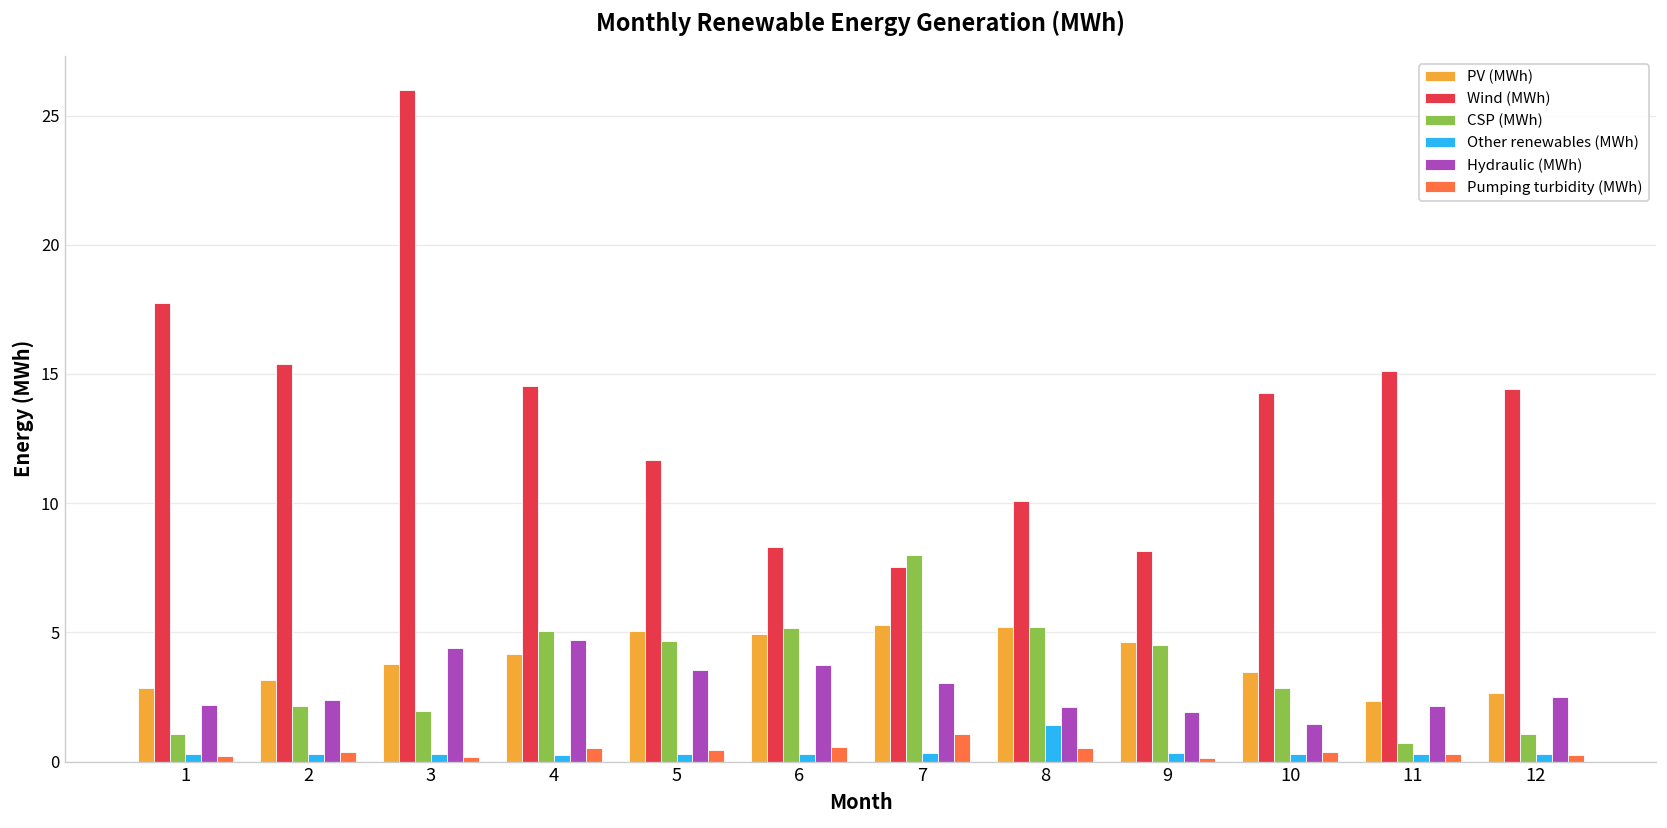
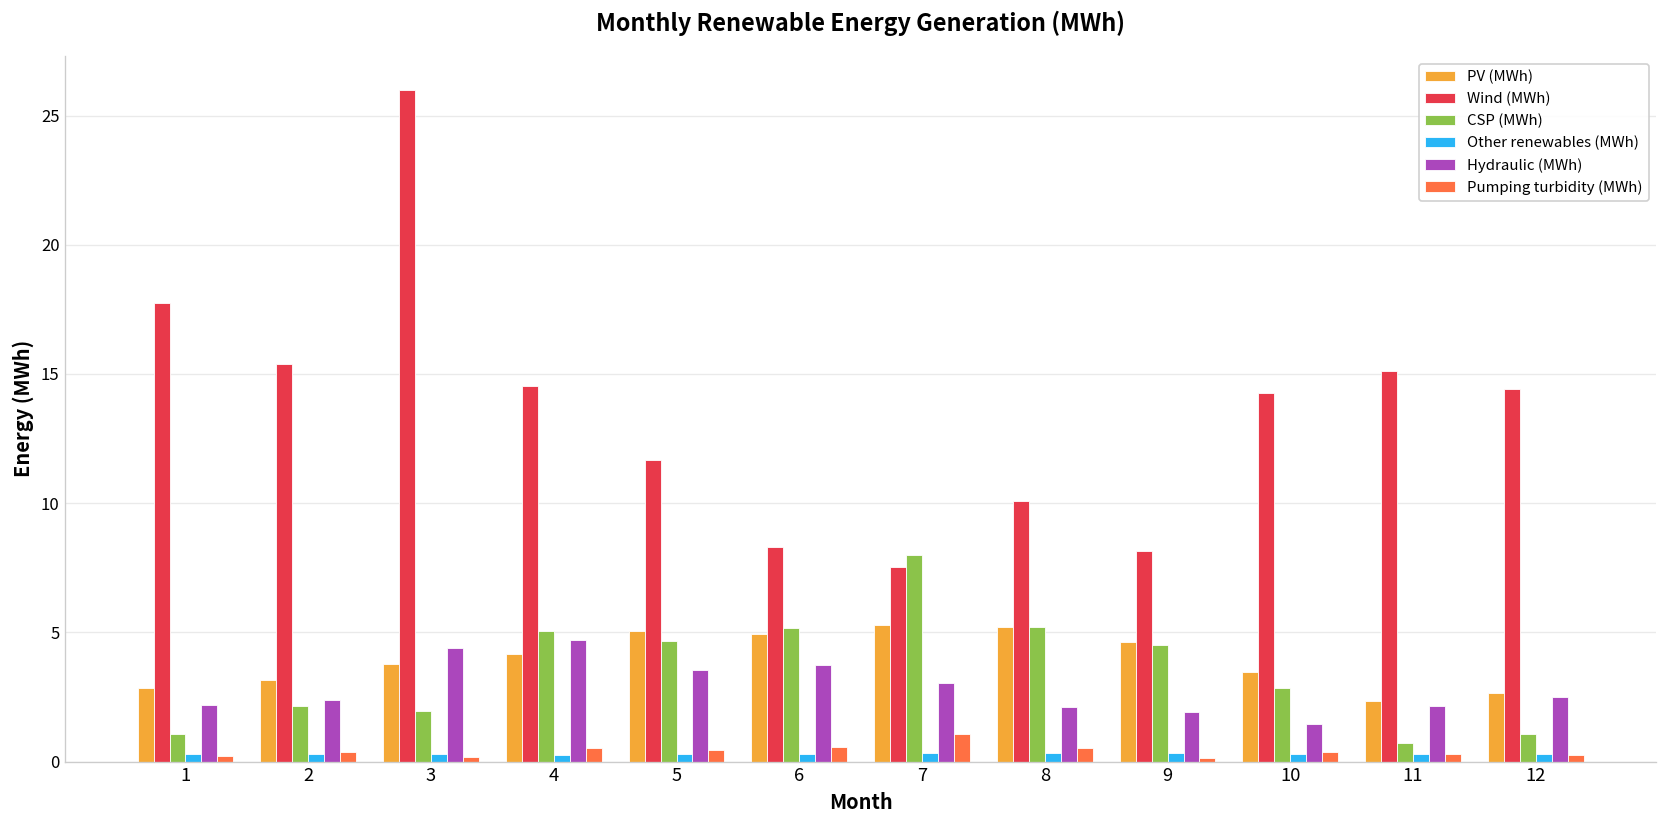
  {
    "Wind (MWh)": {
      "1": 17.8,
      "2": 15.4,
      "3": 26.0,
      "4": 14.5,
      "5": 11.7,
      "6": 8.3,
      "7": 7.5,
      "8": 10.1,
      "9": 8.1,
      "10": 14.3,
      "11": 15.1,
      "12": 14.4
    },
    "CSP (MWh)": {
      "1": 1.1,
      "2": 2.2,
      "3": 1.9,
      "4": 5.1,
      "5": 4.7,
      "6": 5.2,
      "7": 8.0,
      "8": 5.2,
      "9": 4.5,
      "10": 2.9,
      "11": 0.7,
      "12": 1.1
    },
    "Other renewables (MWh)": {
      "1": 0.3,
      "2": 0.3,
      "3": 0.3,
      "4": 0.2,
      "5": 0.3,
      "6": 0.3,
      "7": 0.3,
-     "8": 1.4,
+     "8": 0.3,
      "9": 0.3,
      "10": 0.3,
      "11": 0.3,
      "12": 0.3
    },
    "Hydraulic (MWh)": {
      "1": 2.2,
      "2": 2.4,
      "3": 4.4,
      "4": 4.7,
      "5": 3.5,
      "6": 3.7,
      "7": 3.0,
      "8": 2.1,
      "9": 1.9,
      "10": 1.5,
      "11": 2.2,
      "12": 2.5
    }
  }
